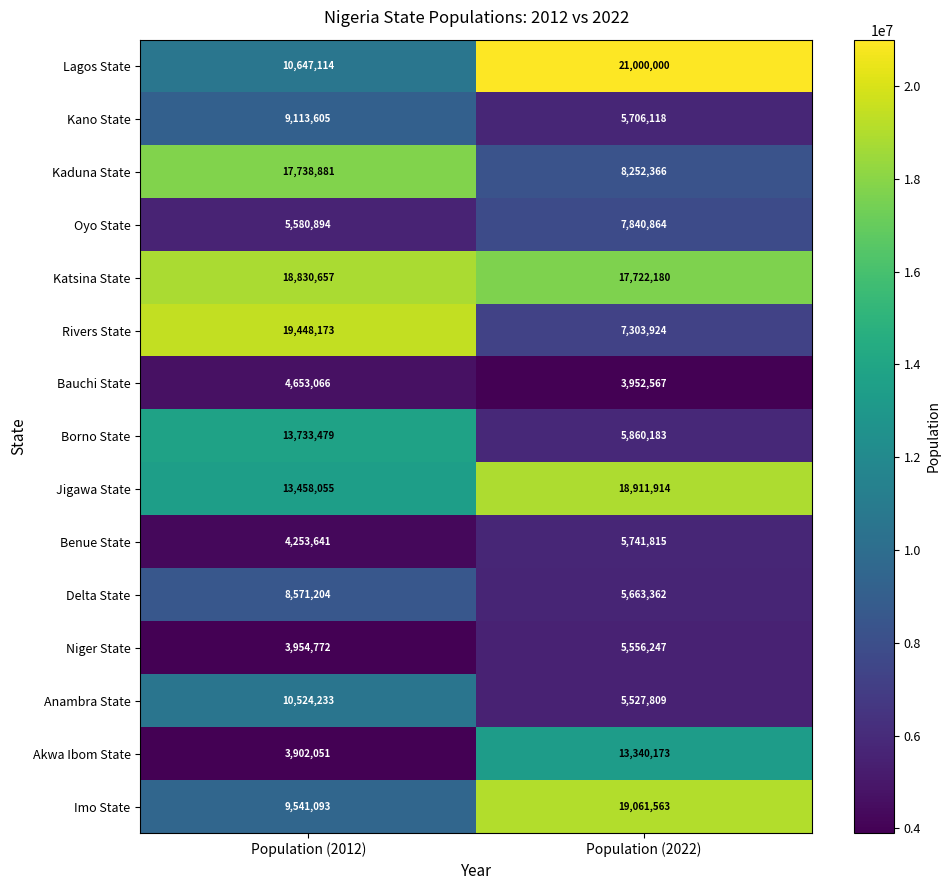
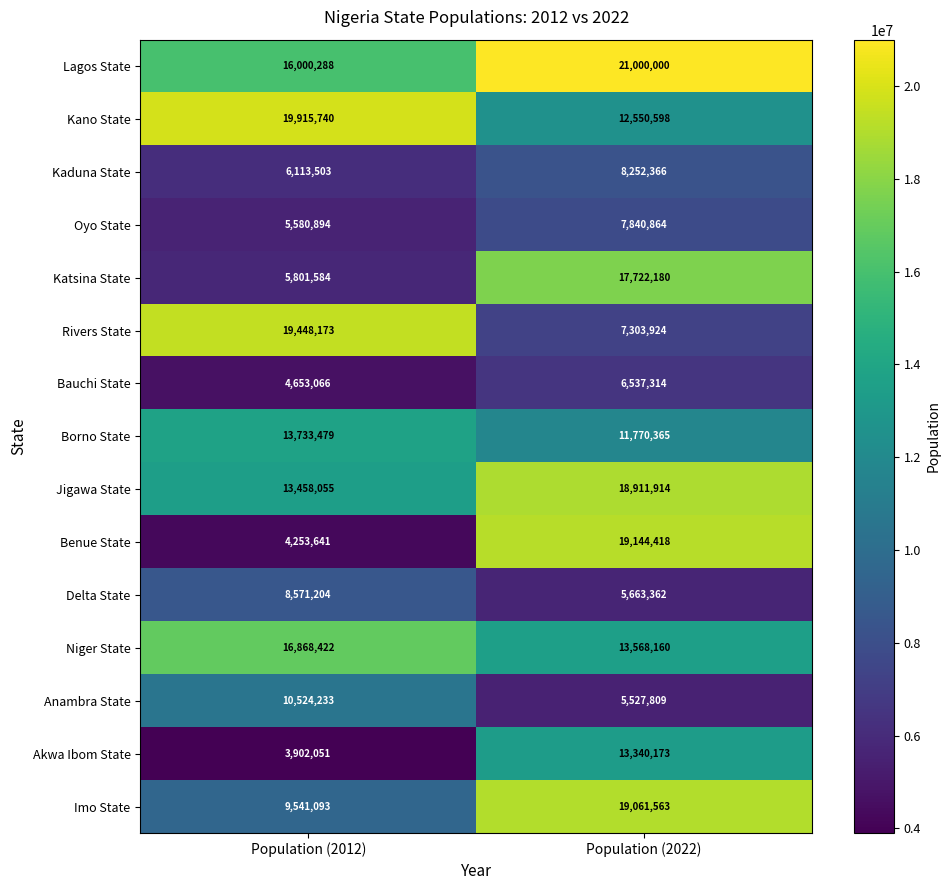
  {
    "Lagos State": {
-     "Population (2012)": "10,647,114",
+     "Population (2012)": "16,000,288",
      "Population (2022)": "21,000,000"
    },
    "Kano State": {
-     "Population (2012)": "9,113,605",
-     "Population (2022)": "5,706,118"
+     "Population (2012)": "19,915,740",
+     "Population (2022)": "12,550,598"
    },
    "Kaduna State": {
-     "Population (2012)": "17,738,881",
+     "Population (2012)": "6,113,503",
      "Population (2022)": "8,252,366"
    },
    "Oyo State": {
      "Population (2012)": "5,580,894",
      "Population (2022)": "7,840,864"
    },
    "Katsina State": {
-     "Population (2012)": "18,830,657",
+     "Population (2012)": "5,801,584",
      "Population (2022)": "17,722,180"
    },
    "Rivers State": {
      "Population (2012)": "19,448,173",
      "Population (2022)": "7,303,924"
    },
    "Bauchi State": {
      "Population (2012)": "4,653,066",
-     "Population (2022)": "3,952,567"
+     "Population (2022)": "6,537,314"
    },
    "Borno State": {
      "Population (2012)": "13,733,479",
-     "Population (2022)": "5,860,183"
+     "Population (2022)": "11,770,365"
    },
    "Jigawa State": {
      "Population (2012)": "13,458,055",
      "Population (2022)": "18,911,914"
    },
    "Benue State": {
      "Population (2012)": "4,253,641",
-     "Population (2022)": "5,741,815"
+     "Population (2022)": "19,144,418"
    },
    "Delta State": {
      "Population (2012)": "8,571,204",
      "Population (2022)": "5,663,362"
    },
    "Niger State": {
-     "Population (2012)": "3,954,772",
-     "Population (2022)": "5,556,247"
+     "Population (2012)": "16,868,422",
+     "Population (2022)": "13,568,160"
    },
    "Anambra State": {
      "Population (2012)": "10,524,233",
      "Population (2022)": "5,527,809"
    },
    "Akwa Ibom State": {
      "Population (2012)": "3,902,051",
      "Population (2022)": "13,340,173"
    },
    "Imo State": {
      "Population (2012)": "9,541,093",
      "Population (2022)": "19,061,563"
    }
  }
